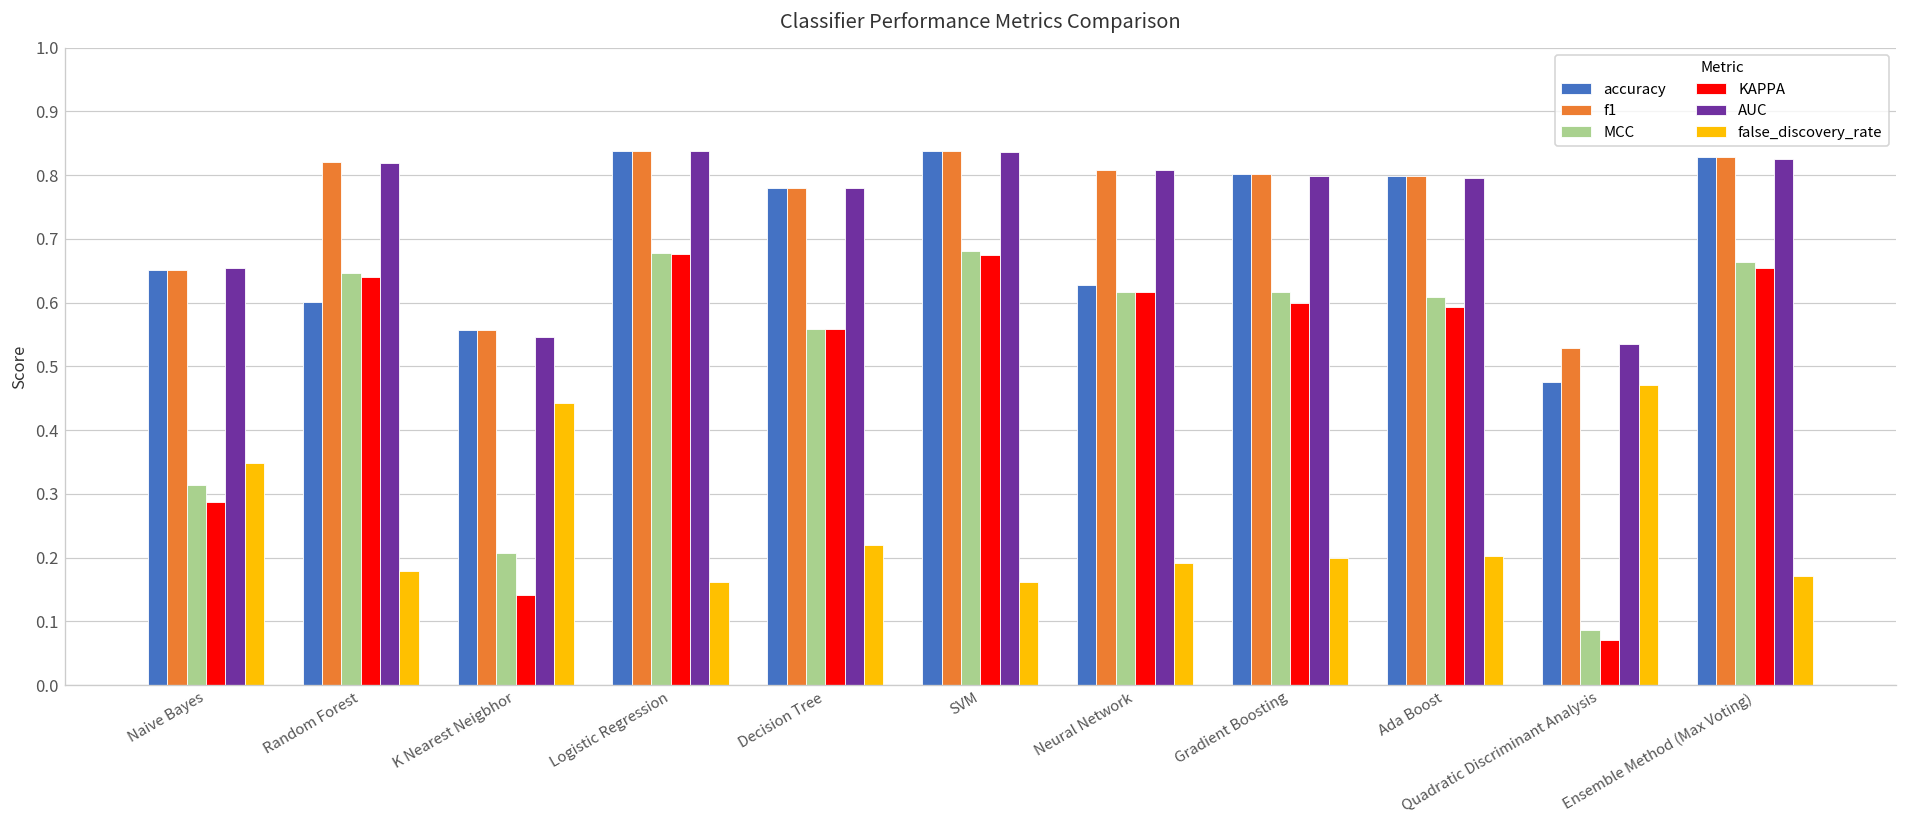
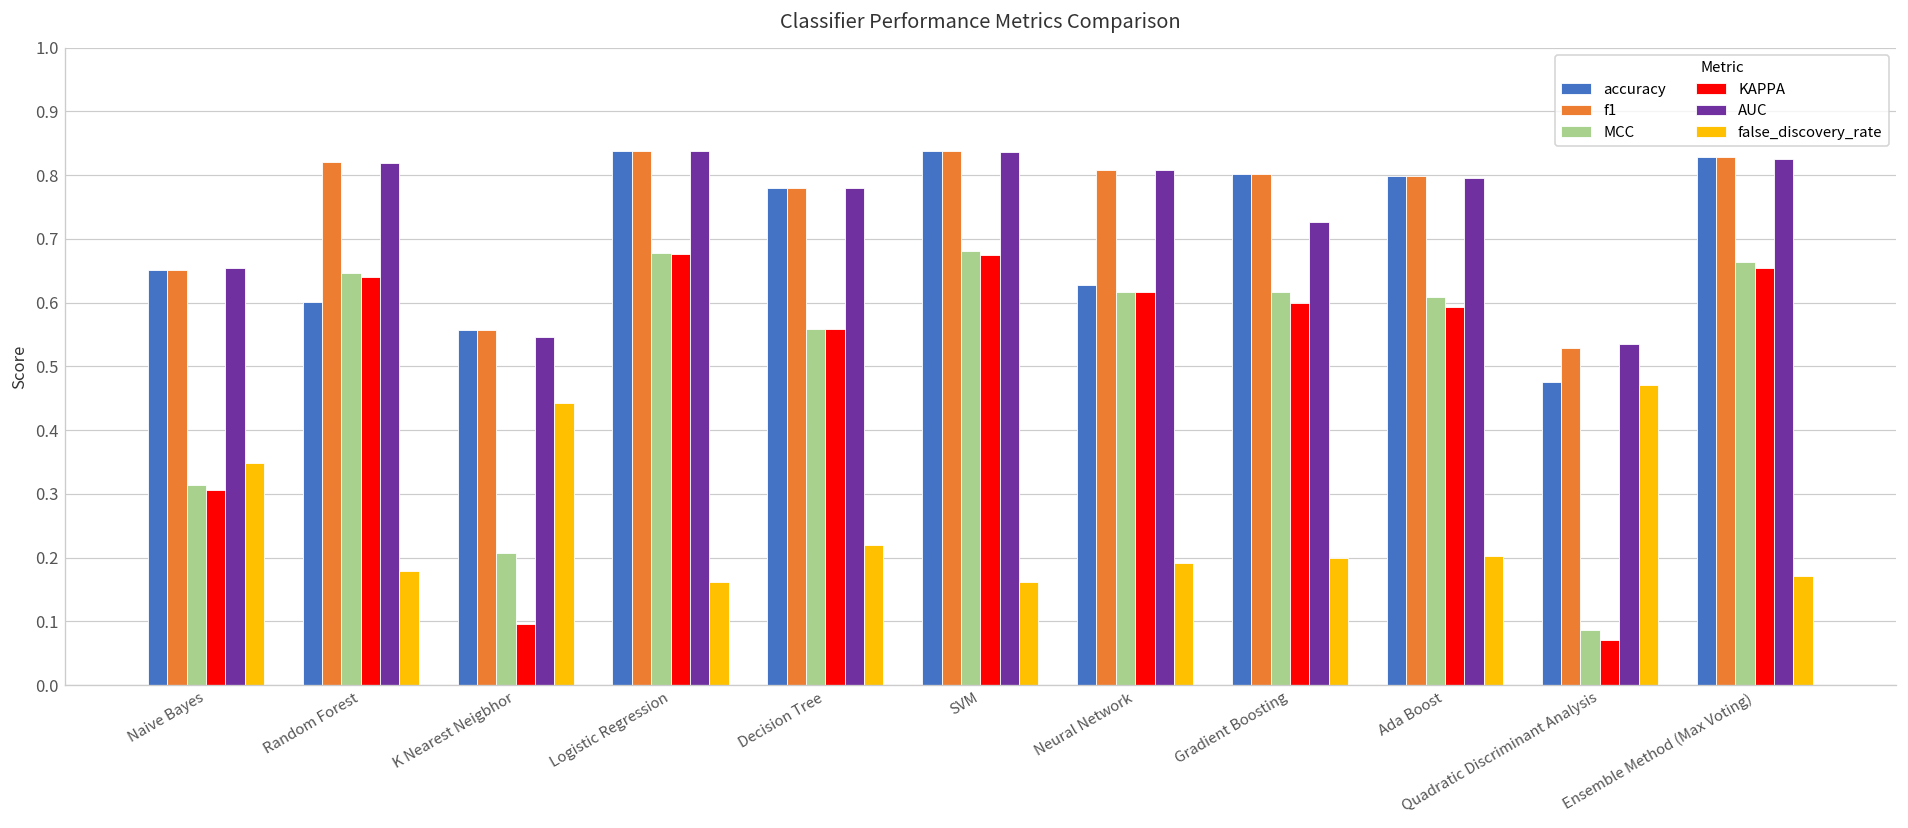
  {
    "accuracy": {
      "Naive Bayes": 0.65,
      "Random Forest": 0.60,
      "K Nearest Neigbhor": 0.56,
      "Logistic Regression": 0.84,
      "Decision Tree": 0.78,
      "SVM": 0.84,
      "Neural Network": 0.63,
      "Gradient Boosting": 0.80,
      "Ada Boost": 0.80,
      "Quadratic Discriminant Analysis": 0.48,
      "Ensemble Method (Max Voting)": 0.83
    },
    "f1": {
      "Naive Bayes": 0.65,
      "Random Forest": 0.82,
      "K Nearest Neigbhor": 0.56,
      "Logistic Regression": 0.84,
      "Decision Tree": 0.78,
      "SVM": 0.84,
      "Neural Network": 0.81,
      "Gradient Boosting": 0.80,
      "Ada Boost": 0.80,
      "Quadratic Discriminant Analysis": 0.53,
      "Ensemble Method (Max Voting)": 0.83
    },
    "MCC": {
      "Naive Bayes": 0.31,
      "Random Forest": 0.65,
      "K Nearest Neigbhor": 0.21,
      "Logistic Regression": 0.68,
      "Decision Tree": 0.56,
      "SVM": 0.68,
      "Neural Network": 0.62,
      "Gradient Boosting": 0.62,
      "Ada Boost": 0.61,
      "Quadratic Discriminant Analysis": 0.09,
      "Ensemble Method (Max Voting)": 0.66
    },
    "KAPPA": {
-     "Naive Bayes": 0.29,
+     "Naive Bayes": 0.31,
      "Random Forest": 0.64,
-     "K Nearest Neigbhor": 0.14,
+     "K Nearest Neigbhor": 0.10,
      "Logistic Regression": 0.68,
      "Decision Tree": 0.56,
      "SVM": 0.68,
      "Neural Network": 0.62,
      "Gradient Boosting": 0.60,
      "Ada Boost": 0.59,
      "Quadratic Discriminant Analysis": 0.07,
      "Ensemble Method (Max Voting)": 0.65
    },
    "AUC": {
      "Naive Bayes": 0.65,
      "Random Forest": 0.82,
      "K Nearest Neigbhor": 0.55,
      "Logistic Regression": 0.84,
      "Decision Tree": 0.78,
      "SVM": 0.84,
      "Neural Network": 0.81,
-     "Gradient Boosting": 0.80,
+     "Gradient Boosting": 0.73,
      "Ada Boost": 0.80,
      "Quadratic Discriminant Analysis": 0.54,
      "Ensemble Method (Max Voting)": 0.83
    },
    "false_discovery_rate": {
      "Naive Bayes": 0.35,
      "Random Forest": 0.18,
      "K Nearest Neigbhor": 0.44,
      "Logistic Regression": 0.16,
      "Decision Tree": 0.22,
      "SVM": 0.16,
      "Neural Network": 0.19,
      "Gradient Boosting": 0.20,
      "Ada Boost": 0.20,
      "Quadratic Discriminant Analysis": 0.47,
      "Ensemble Method (Max Voting)": 0.17
    }
  }
